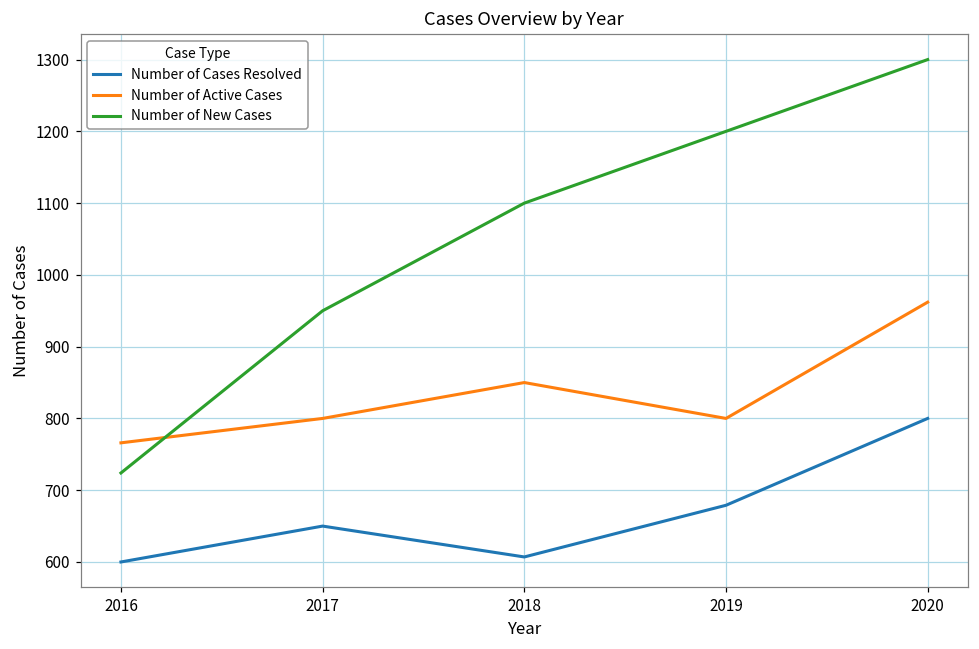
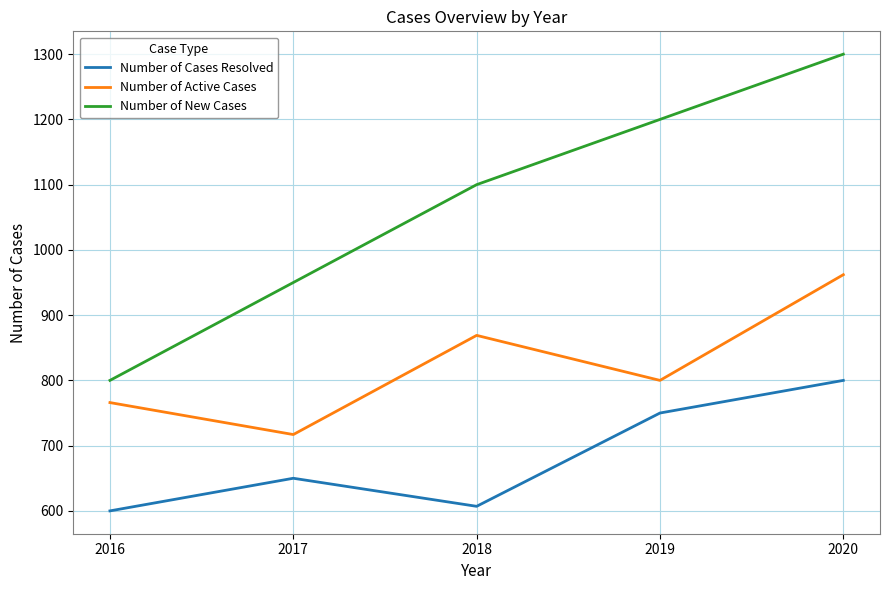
  {
    "Number of Cases Resolved": {
      "2016": 600,
      "2017": 650,
      "2018": 610,
-     "2019": 680,
+     "2019": 750,
      "2020": 800
    },
    "Number of Active Cases": {
      "2016": 770,
-     "2017": 800,
-     "2018": 850,
+     "2017": 720,
+     "2018": 870,
      "2019": 800,
      "2020": 960
    },
    "Number of New Cases": {
-     "2016": 720,
+     "2016": 800,
      "2017": 950,
      "2018": 1100,
      "2019": 1200,
      "2020": 1300
    }
  }
